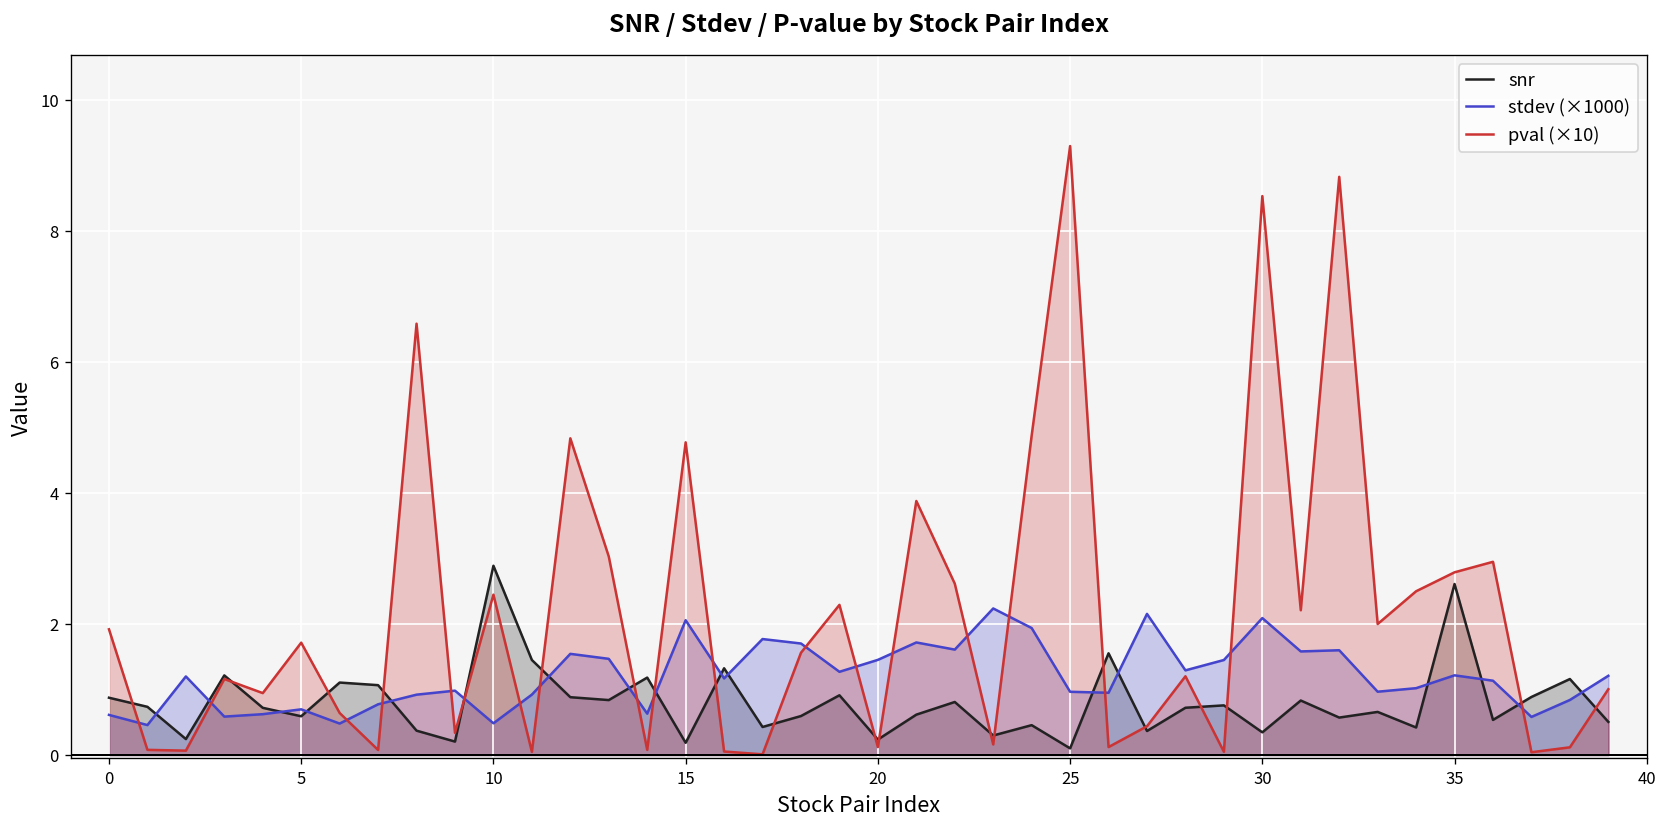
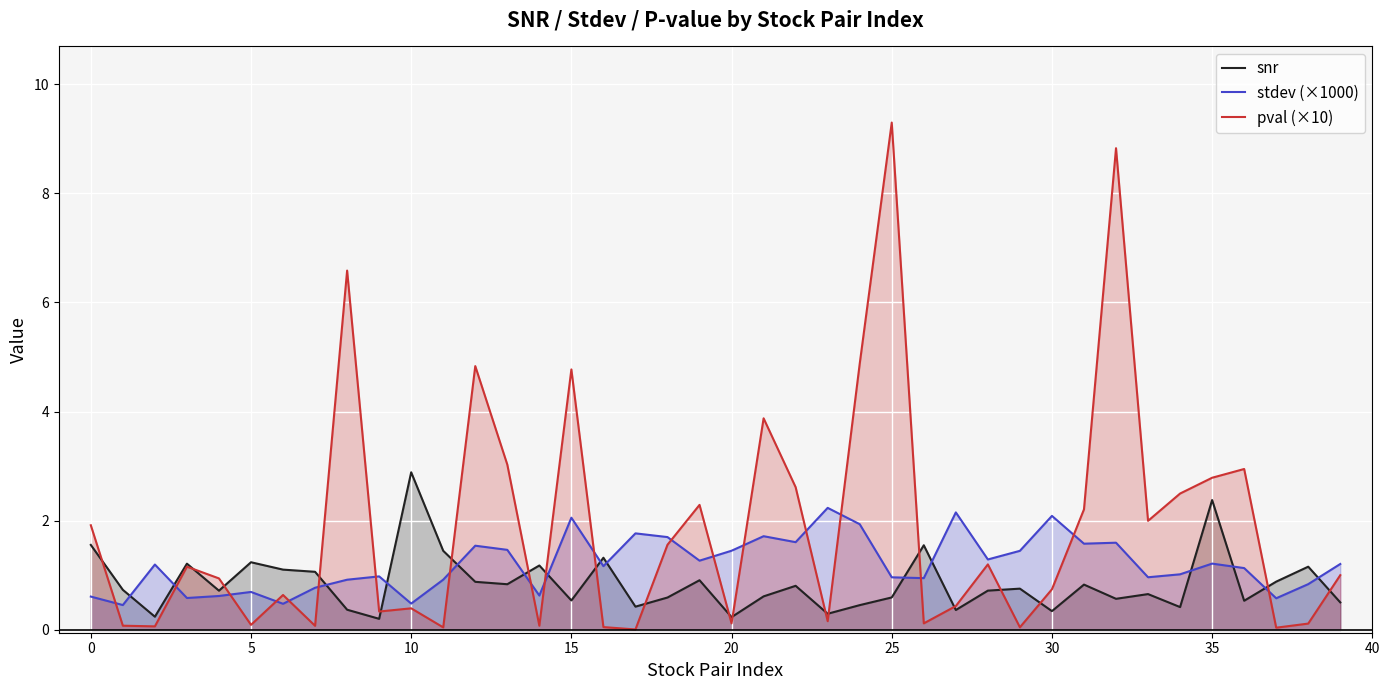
  {
    "snr": {
-     "0": 0.9,
-     "5": 0.6,
+     "0": 1.6,
+     "5": 1.2,
      "10": 2.9,
-     "15": 0.2,
+     "15": 0.5,
      "20": 0.2,
-     "25": 0.1,
+     "25": 0.6,
      "30": 0.3,
-     "35": 2.6
+     "35": 2.4
    },
    "stdev (×1000)": {
      "0": 0.6,
      "5": 0.7,
      "10": 0.5,
      "15": 2.1,
      "20": 1.5,
      "25": 1.0,
      "30": 2.1,
      "35": 1.2
    },
    "pval (×10)": {
      "0": 1.9,
-     "5": 1.7,
-     "10": 2.4,
+     "5": 0.1,
+     "10": 0.4,
      "15": 4.8,
      "20": 0.1,
      "25": 9.3,
-     "30": 8.5,
+     "30": 0.7,
      "35": 2.8
    }
  }
